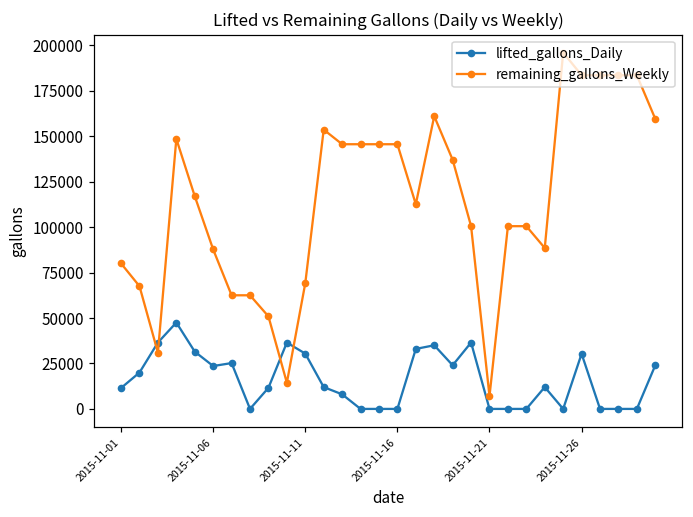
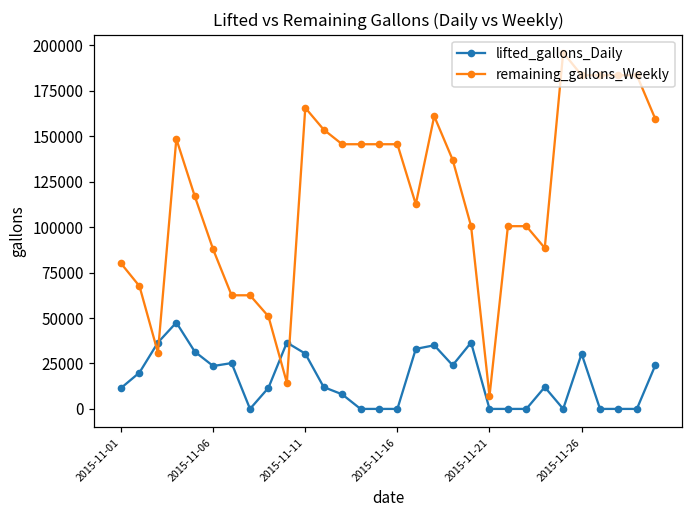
  {
    "lifted_gallons_Daily": {
      "2015-11-01": 11000,
      "2015-11-06": 24000,
      "2015-11-11": 30000,
      "2015-11-16": 0,
      "2015-11-21": 0,
      "2015-11-26": 30000
    },
    "remaining_gallons_Weekly": {
      "2015-11-01": 80000,
      "2015-11-06": 88000,
-     "2015-11-11": 69000,
+     "2015-11-11": 166000,
      "2015-11-16": 146000,
      "2015-11-21": 7000
    }
  }
